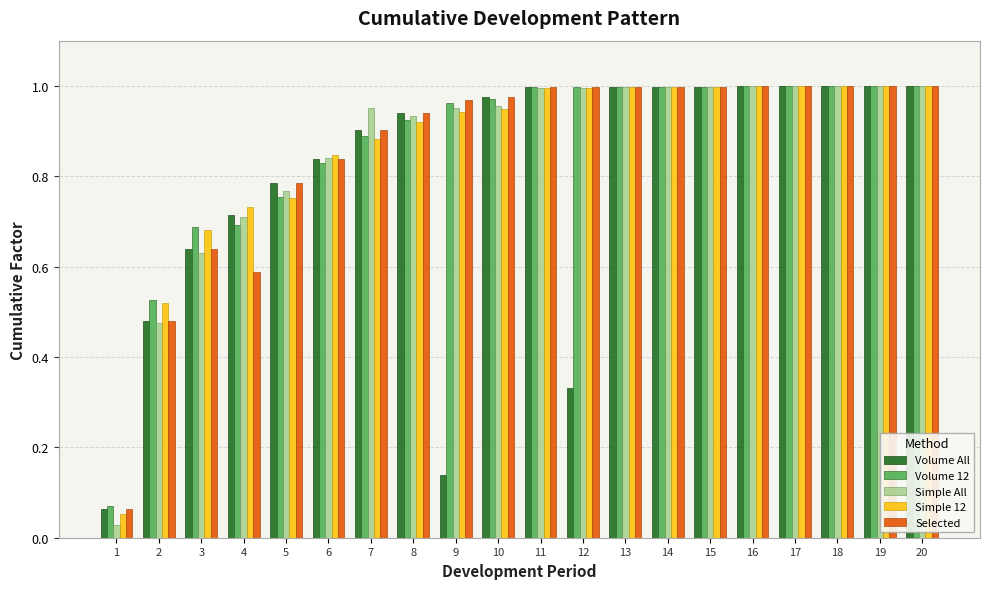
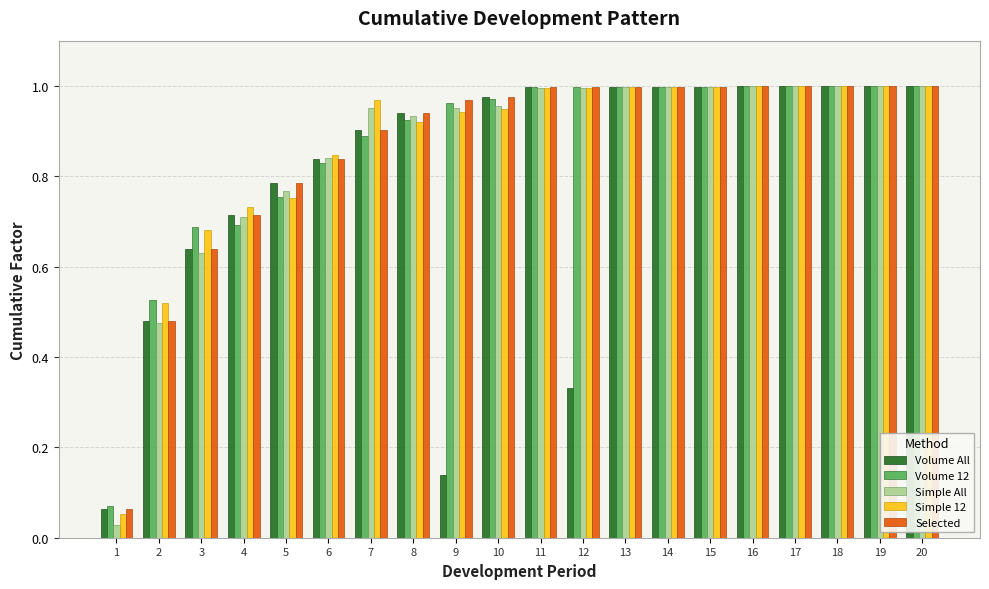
  {
    "Volume All": {
      "1": 0.06,
      "2": 0.48,
      "3": 0.64,
      "4": 0.71,
      "5": 0.79,
      "6": 0.84,
      "7": 0.90,
      "8": 0.94,
      "9": 0.14,
      "10": 0.98,
      "11": 1.00,
      "12": 0.33,
      "13": 1.00,
      "14": 1.00,
      "15": 1.00,
      "16": 1.00,
      "17": 1.00,
      "18": 1.00,
      "19": 1.00,
      "20": 1.00
    },
    "Volume 12": {
      "1": 0.07,
      "2": 0.53,
      "3": 0.69,
      "4": 0.69,
      "5": 0.75,
      "6": 0.83,
      "7": 0.89,
      "8": 0.93,
      "9": 0.96,
      "10": 0.97,
      "11": 1.00,
      "12": 1.00,
      "13": 1.00,
      "14": 1.00,
      "15": 1.00,
      "16": 1.00,
      "17": 1.00,
      "18": 1.00,
      "19": 1.00,
      "20": 1.00
    },
    "Simple All": {
      "1": 0.03,
      "2": 0.47,
      "3": 0.63,
      "4": 0.71,
      "5": 0.77,
      "6": 0.84,
      "7": 0.95,
      "8": 0.93,
      "9": 0.95,
      "10": 0.95,
      "11": 1.00,
      "12": 1.00,
      "13": 1.00,
      "14": 1.00,
      "15": 1.00,
      "16": 1.00,
      "17": 1.00,
      "18": 1.00,
      "19": 1.00,
      "20": 1.00
    },
    "Simple 12": {
      "1": 0.05,
      "2": 0.52,
      "3": 0.68,
      "4": 0.73,
      "5": 0.75,
      "6": 0.85,
-     "7": 0.88,
+     "7": 0.97,
      "8": 0.92,
      "9": 0.94,
      "10": 0.95,
      "11": 1.00,
      "12": 1.00,
      "13": 1.00,
      "14": 1.00,
      "15": 1.00,
      "16": 1.00,
      "17": 1.00,
      "18": 1.00,
      "19": 1.00,
      "20": 1.00
    },
    "Selected": {
      "1": 0.06,
      "2": 0.48,
      "3": 0.64,
-     "4": 0.59,
+     "4": 0.71,
      "5": 0.79,
      "6": 0.84,
      "7": 0.90,
      "8": 0.94,
      "9": 0.97,
      "10": 0.98,
      "11": 1.00,
      "12": 1.00,
      "13": 1.00,
      "14": 1.00,
      "15": 1.00,
      "16": 1.00,
      "17": 1.00,
      "18": 1.00,
      "19": 1.00,
      "20": 1.00
    }
  }
